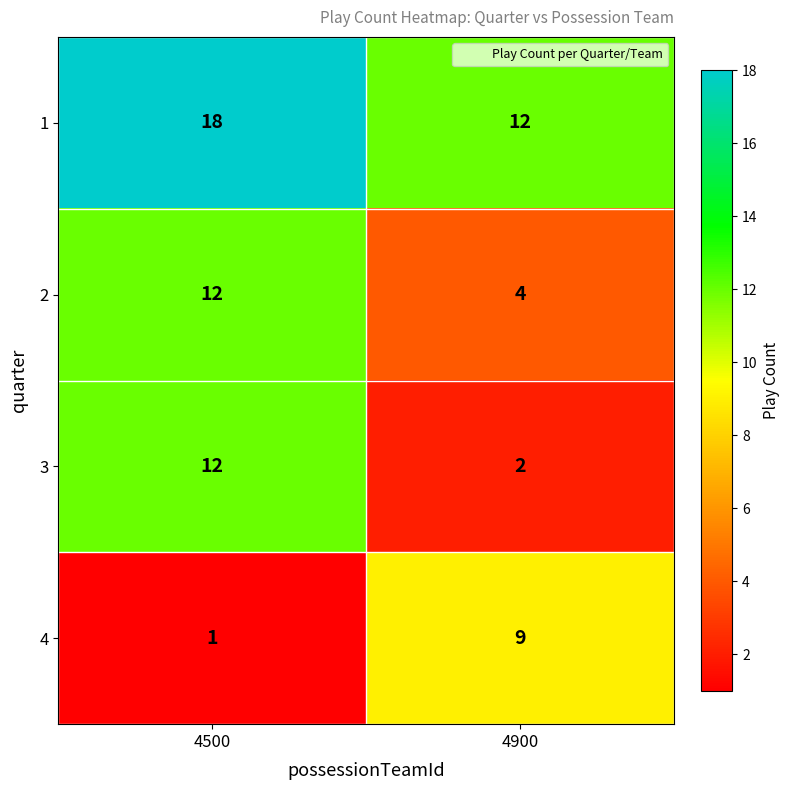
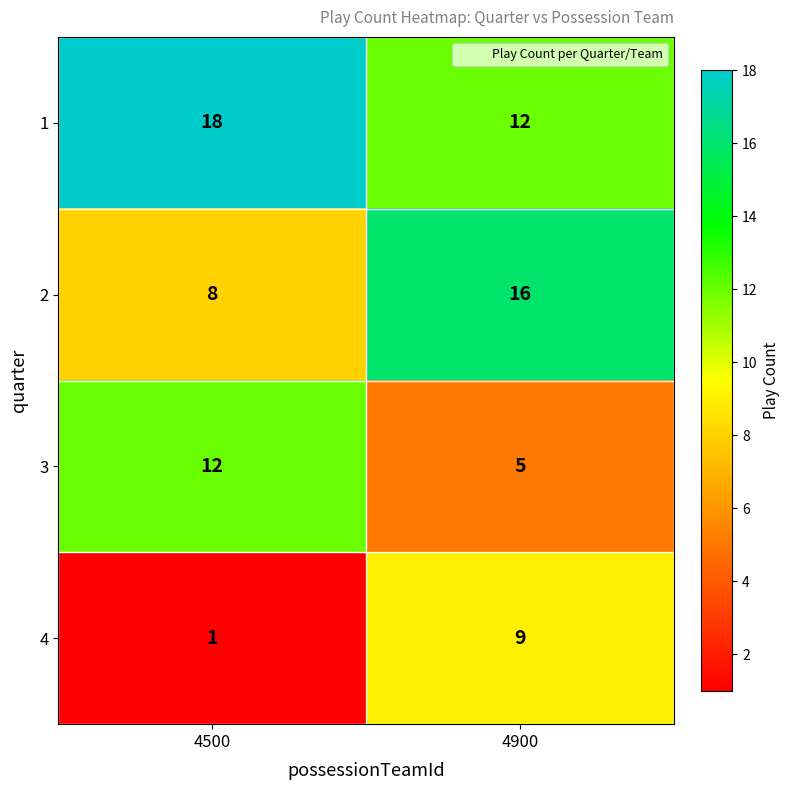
  {
    "1": {
      "4500": 18,
      "4900": 12
    },
    "2": {
-     "4500": 12,
-     "4900": 4
+     "4500": 8,
+     "4900": 16
    },
    "3": {
      "4500": 12,
-     "4900": 2
+     "4900": 5
    },
    "4": {
      "4500": 1,
      "4900": 9
    }
  }
